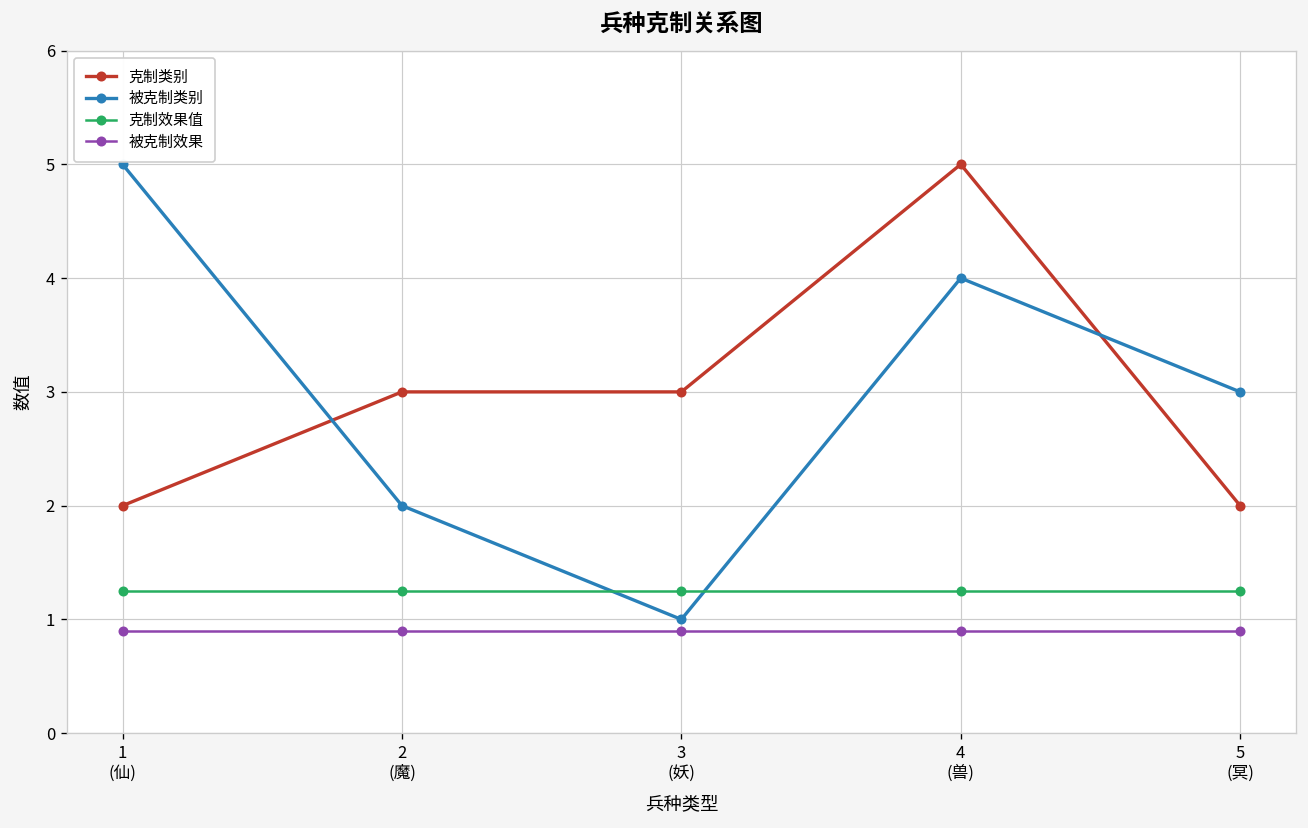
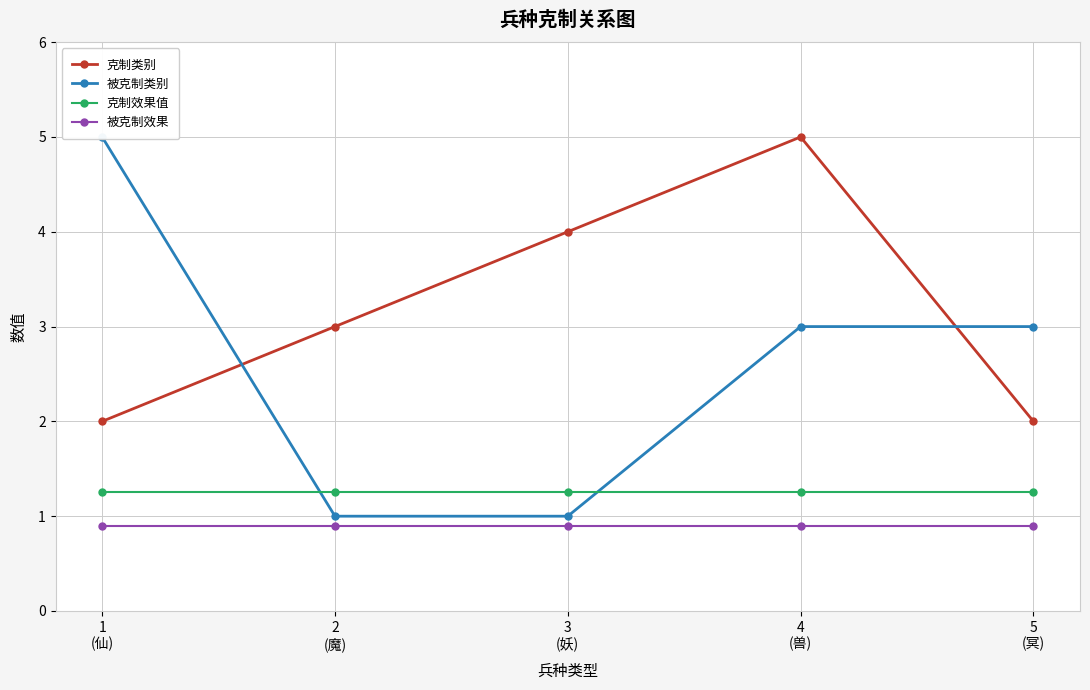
  {
    "克制类别": {
      "1 (仙)": 2,
      "2 (魔)": 3,
-     "3 (妖)": 3,
+     "3 (妖)": 4,
      "4 (兽)": 5,
      "5 (冥)": 2
    },
    "被克制类别": {
-     "2 (魔)": 2,
+     "2 (魔)": 1,
      "3 (妖)": 1,
-     "4 (兽)": 4,
+     "4 (兽)": 3,
      "5 (冥)": 3
    },
    "克制效果值": {
      "1 (仙)": 1.3,
      "2 (魔)": 1.3,
      "3 (妖)": 1.3,
      "4 (兽)": 1.3,
      "5 (冥)": 1.3
    },
    "被克制效果": {
      "1 (仙)": 0.9,
      "2 (魔)": 0.9,
      "3 (妖)": 0.9,
      "4 (兽)": 0.9,
      "5 (冥)": 0.9
    }
  }
